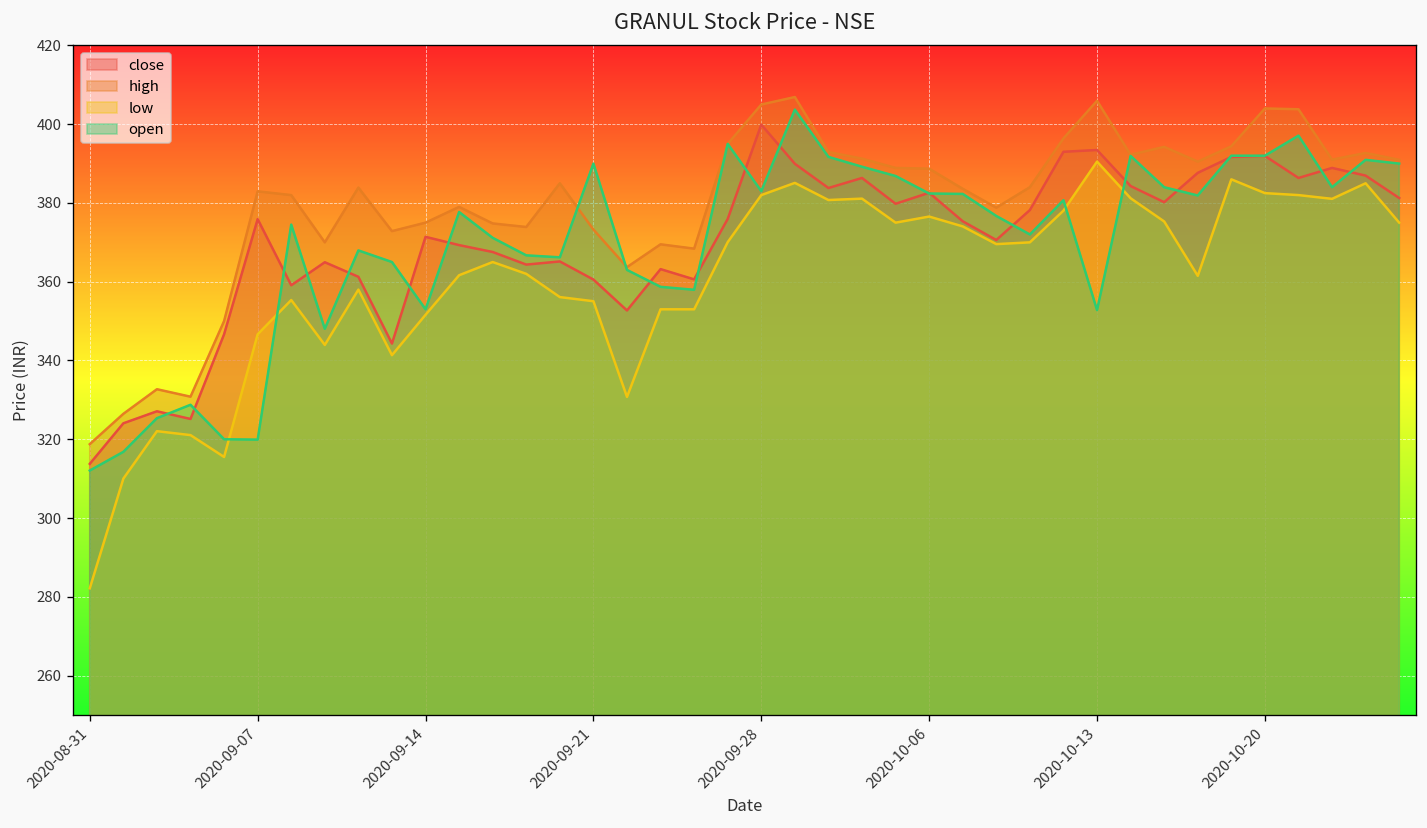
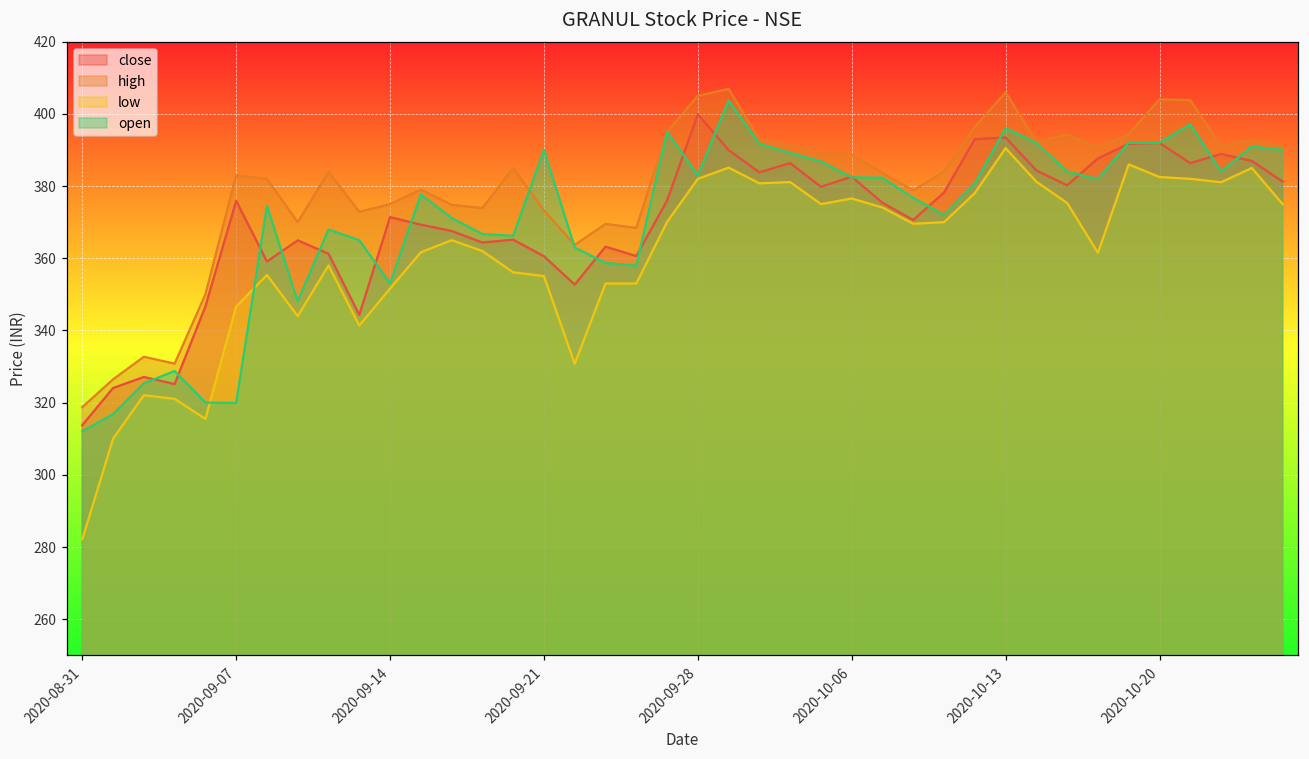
  {
    "open": {
      "2020-08-31": 312,
      "2020-09-07": 320,
      "2020-09-14": 353,
      "2020-09-21": 390,
      "2020-09-28": 383,
-     "2020-10-13": 353
+     "2020-10-13": 396
    }
  }
